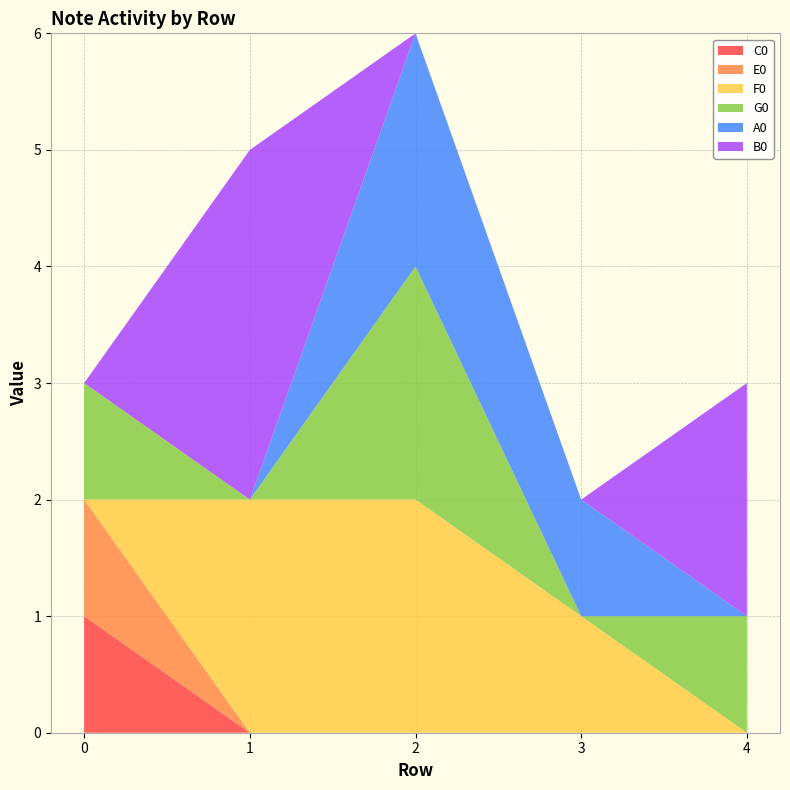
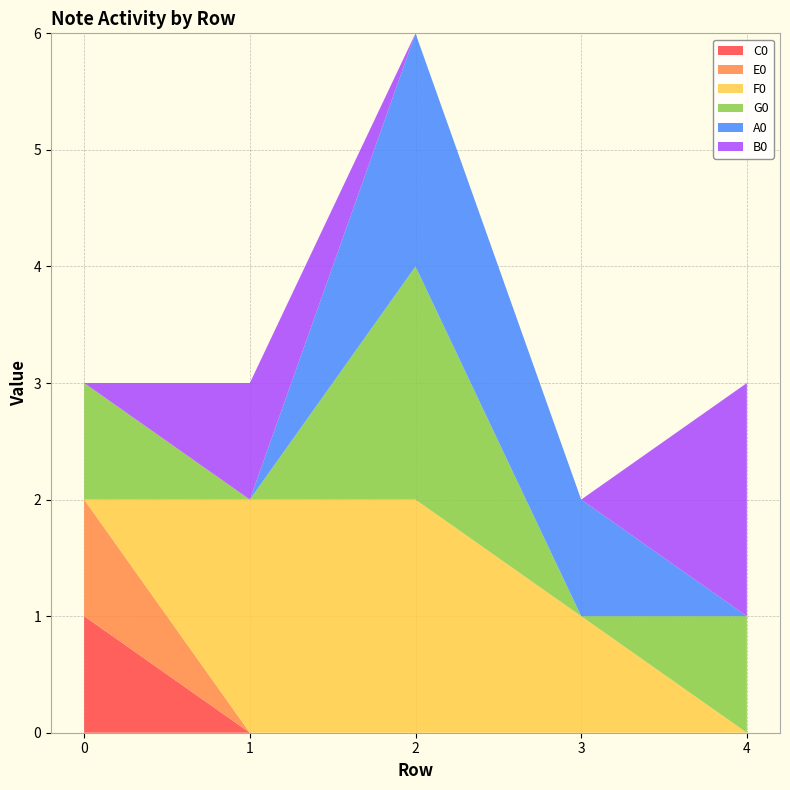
  {
    "C0": {
      "0": 1
    },
    "G0": {
      "2": 2
    },
    "B0": {
-     "1": 3,
+     "1": 1,
      "4": 2
    }
  }
